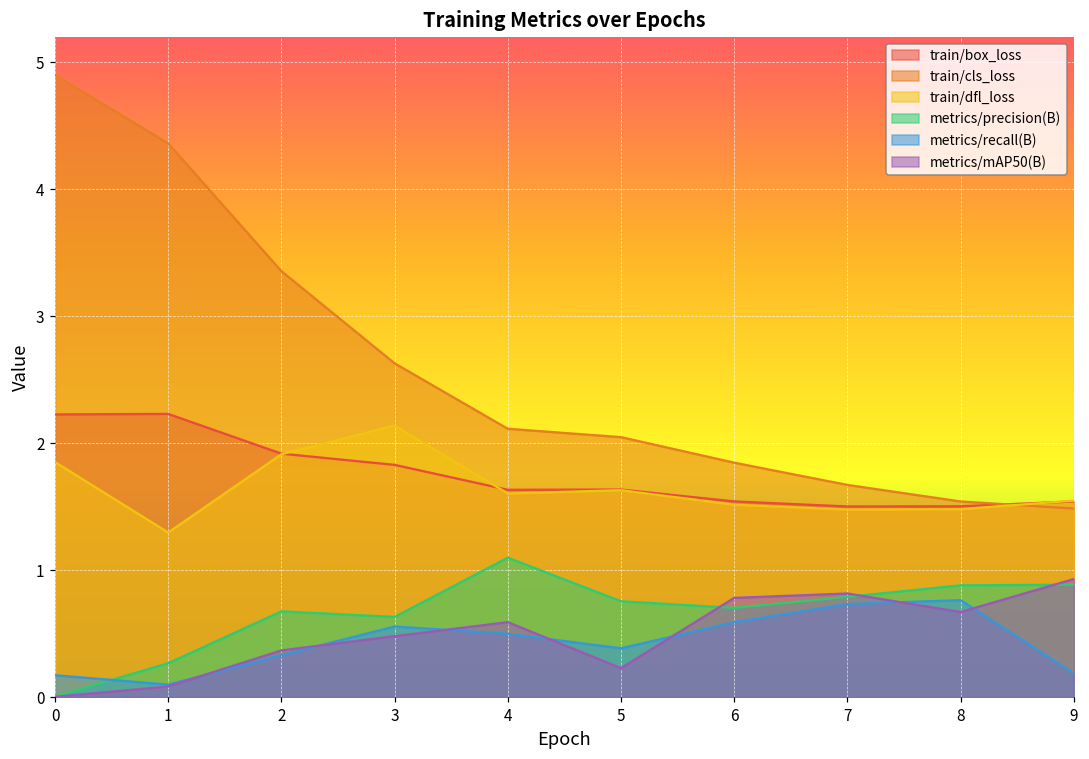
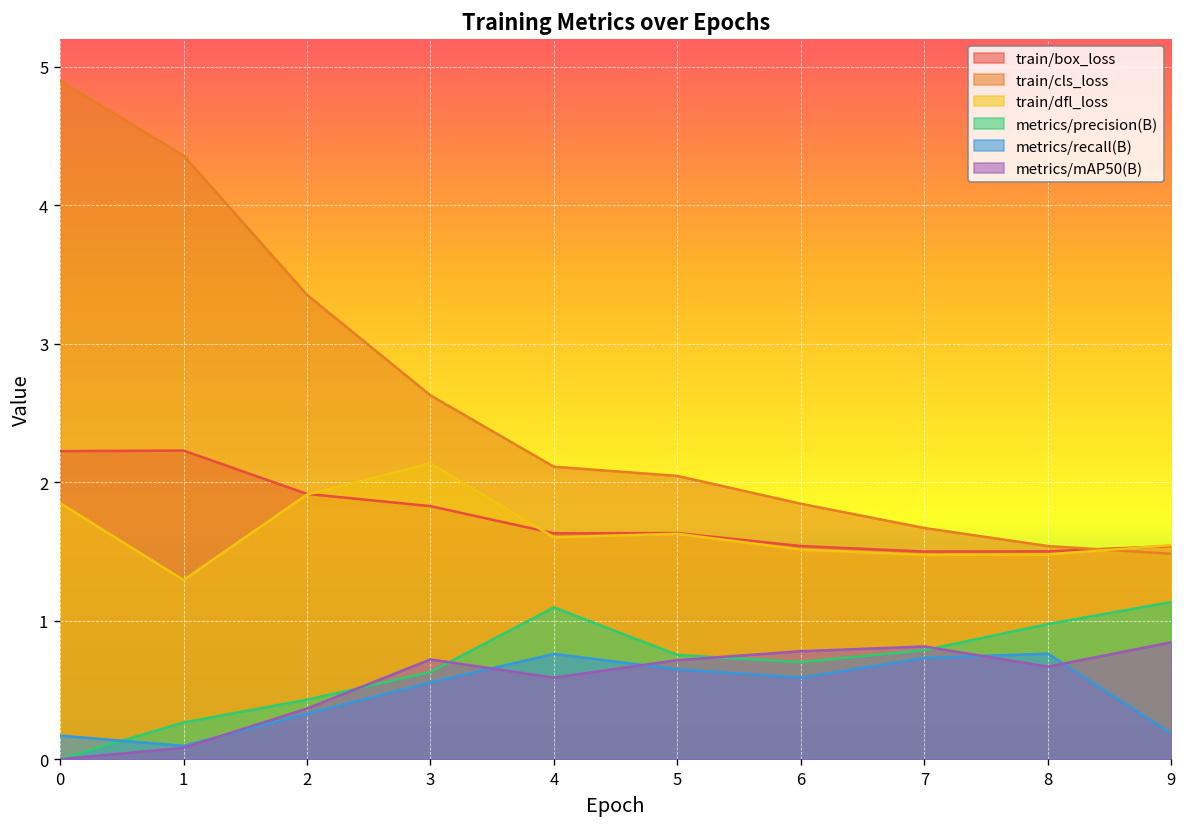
  {
    "train/dfl_loss": {
      "0": 1.85,
      "1": 1.30,
      "3": 2.14,
      "4": 1.60,
      "6": 1.51,
      "7": 1.48,
      "8": 1.48
    },
    "metrics/precision(B)": {
      "1": 0.27,
-     "2": 0.67,
+     "2": 0.43,
      "3": 0.63,
      "4": 1.10,
      "5": 0.75,
      "6": 0.70,
      "7": 0.79,
-     "8": 0.88,
-     "9": 0.89
+     "8": 0.98,
+     "9": 1.14
    },
    "metrics/recall(B)": {
      "0": 0.17,
      "2": 0.33,
      "3": 0.56,
-     "4": 0.50,
-     "5": 0.38,
+     "4": 0.76,
+     "5": 0.65,
      "6": 0.59,
      "7": 0.73,
      "8": 0.76,
      "9": 0.19
    },
    "metrics/mAP50(B)": {
      "2": 0.37,
-     "3": 0.48,
+     "3": 0.72,
      "4": 0.59,
-     "5": 0.23,
+     "5": 0.72,
      "6": 0.78,
      "7": 0.82,
      "8": 0.67,
-     "9": 0.93
+     "9": 0.85
    }
  }
